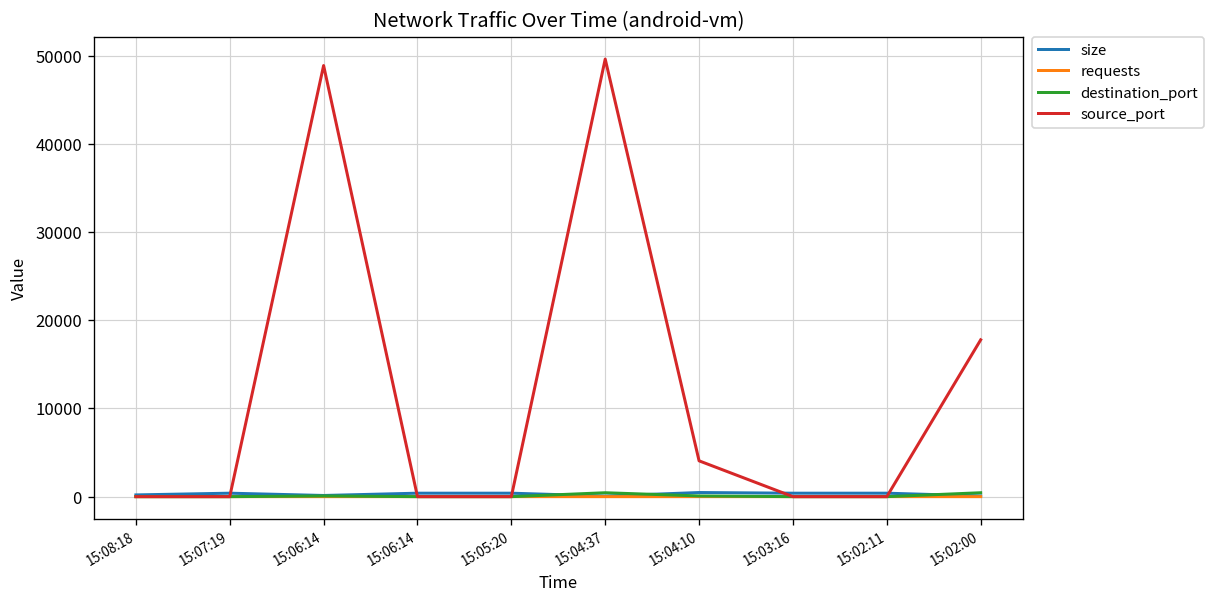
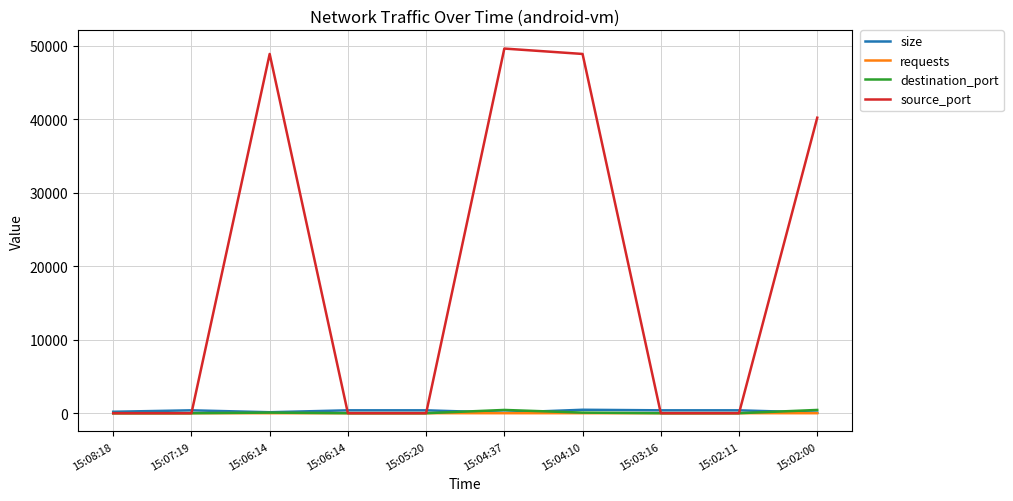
  {
    "size": {
      "15:07:19": 0,
      "15:05:20": 0,
      "15:04:10": 0,
      "15:03:16": 0,
      "15:02:11": 0
    },
    "destination_port": {
      "15:04:37": 0,
      "15:02:00": 0
    },
    "source_port": {
      "15:04:37": 50000,
-     "15:04:10": 4000,
-     "15:02:00": 18000
+     "15:04:10": 49000,
+     "15:02:00": 40000
    }
  }
